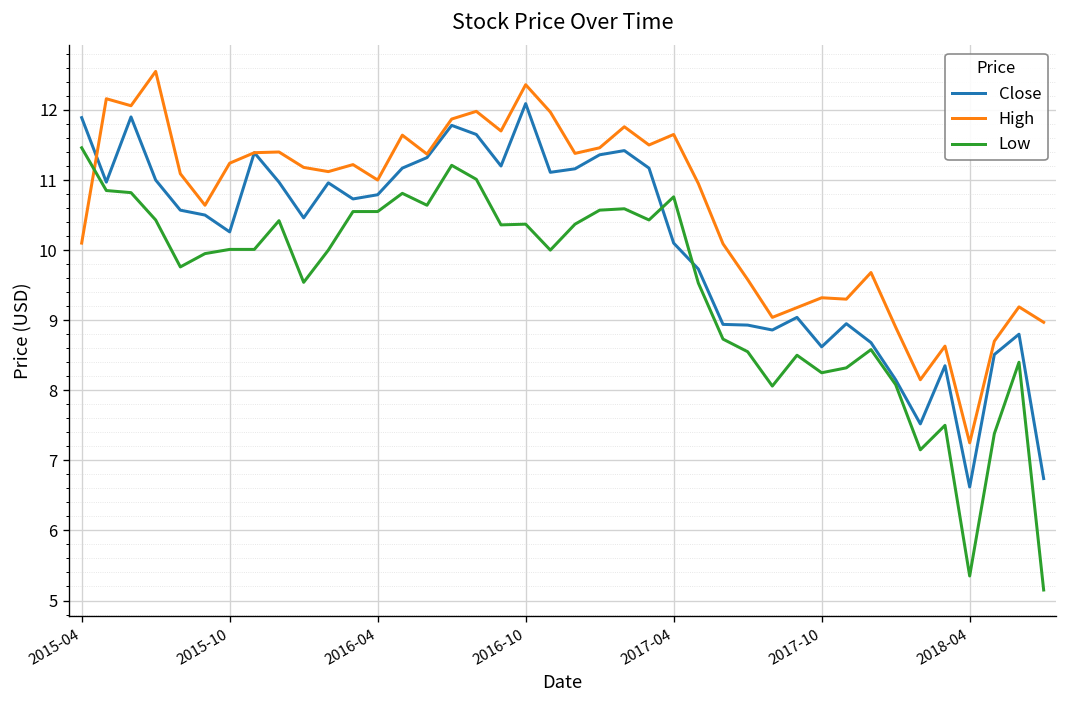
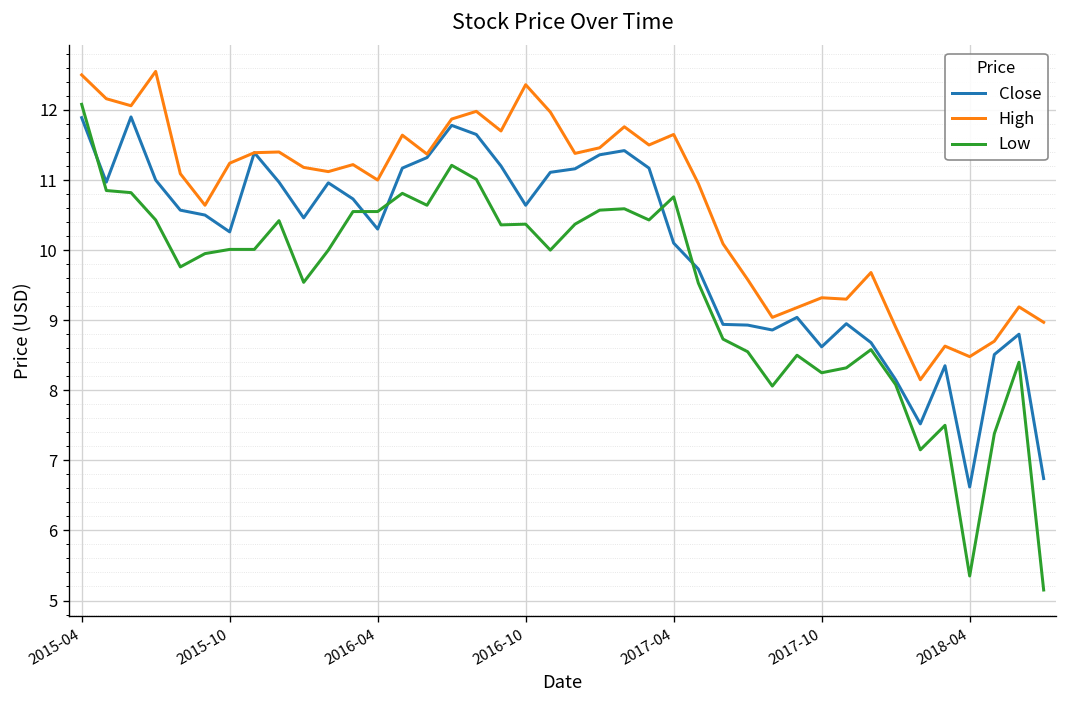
  {
    "Close": {
      "2015-04": 11.9,
      "2015-10": 10.3,
-     "2016-04": 10.8,
-     "2016-10": 12.1,
+     "2016-04": 10.3,
+     "2016-10": 10.6,
      "2017-04": 10.1,
      "2017-10": 8.6,
      "2018-04": 6.6
    },
    "High": {
-     "2015-04": 10.1,
+     "2015-04": 12.5,
      "2015-10": 11.2,
      "2016-04": 11.0,
      "2016-10": 12.4,
      "2017-04": 11.7,
      "2017-10": 9.3,
-     "2018-04": 7.3
+     "2018-04": 8.5
    },
    "Low": {
-     "2015-04": 11.5,
+     "2015-04": 12.1,
      "2015-10": 10.0,
      "2016-04": 10.6,
      "2016-10": 10.4,
      "2017-04": 10.8,
      "2017-10": 8.3,
      "2018-04": 5.4
    }
  }
